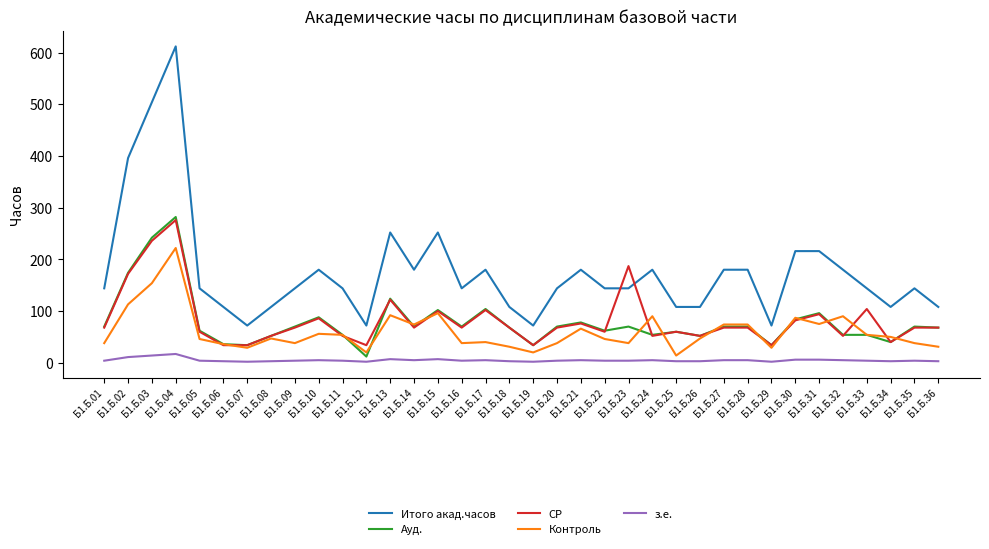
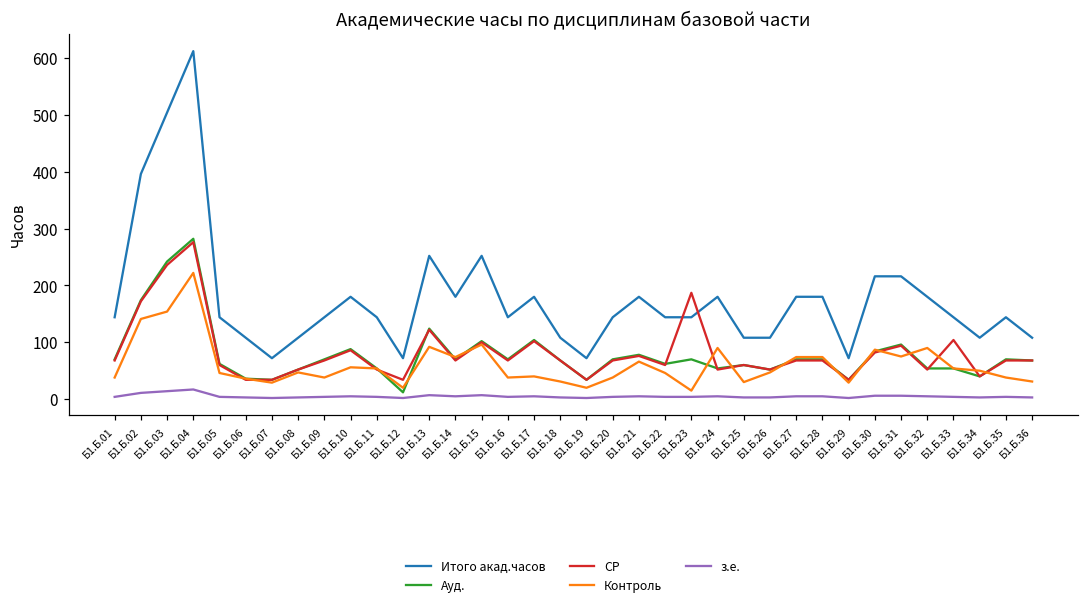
  {
    "Итого акад.часов": {
      "Б1.Б.01": 140,
      "Б1.Б.02": 400,
      "Б1.Б.03": 500,
      "Б1.Б.04": 610,
      "Б1.Б.05": 140,
      "Б1.Б.06": 110,
      "Б1.Б.07": 70,
      "Б1.Б.08": 110,
      "Б1.Б.09": 140,
      "Б1.Б.10": 180,
      "Б1.Б.11": 140,
      "Б1.Б.12": 70,
      "Б1.Б.13": 250,
      "Б1.Б.14": 180,
      "Б1.Б.15": 250,
      "Б1.Б.16": 140,
      "Б1.Б.17": 180,
      "Б1.Б.18": 110,
      "Б1.Б.19": 70,
      "Б1.Б.20": 140,
      "Б1.Б.21": 180,
      "Б1.Б.22": 140,
      "Б1.Б.23": 140,
      "Б1.Б.24": 180,
      "Б1.Б.25": 110,
      "Б1.Б.26": 110,
      "Б1.Б.27": 180,
      "Б1.Б.28": 180,
      "Б1.Б.29": 70,
      "Б1.Б.30": 220,
      "Б1.Б.31": 220,
      "Б1.Б.32": 180,
      "Б1.Б.33": 140,
      "Б1.Б.34": 110,
      "Б1.Б.35": 140,
      "Б1.Б.36": 110
    },
    "Ауд.": {
      "Б1.Б.03": 240,
      "Б1.Б.04": 280,
      "Б1.Б.12": 10,
      "Б1.Б.23": 70
    },
    "СР": {
      "Б1.Б.03": 240,
      "Б1.Б.04": 280,
      "Б1.Б.12": 30,
      "Б1.Б.23": 190,
      "Б1.Б.33": 100
    },
    "Контроль": {
      "Б1.Б.01": 40,
-     "Б1.Б.02": 110,
+     "Б1.Б.02": 140,
      "Б1.Б.03": 150,
      "Б1.Б.04": 220,
      "Б1.Б.05": 50,
      "Б1.Б.07": 30,
      "Б1.Б.08": 50,
      "Б1.Б.09": 40,
      "Б1.Б.10": 60,
      "Б1.Б.12": 20,
      "Б1.Б.13": 90,
      "Б1.Б.16": 40,
      "Б1.Б.17": 40,
      "Б1.Б.18": 30,
      "Б1.Б.19": 20,
      "Б1.Б.20": 40,
      "Б1.Б.21": 70,
      "Б1.Б.22": 50,
-     "Б1.Б.23": 40,
+     "Б1.Б.23": 20,
      "Б1.Б.24": 90,
-     "Б1.Б.25": 10,
+     "Б1.Б.25": 30,
      "Б1.Б.26": 50,
      "Б1.Б.29": 30,
      "Б1.Б.31": 80,
      "Б1.Б.32": 90,
      "Б1.Б.34": 50,
      "Б1.Б.35": 40,
      "Б1.Б.36": 30
    },
    "з.е.": {
      "Б1.Б.01": 0,
      "Б1.Б.02": 10,
      "Б1.Б.03": 10,
      "Б1.Б.04": 20,
      "Б1.Б.05": 0,
      "Б1.Б.06": 0,
      "Б1.Б.07": 0,
      "Б1.Б.08": 0,
      "Б1.Б.09": 0,
      "Б1.Б.10": 10,
      "Б1.Б.11": 0,
      "Б1.Б.12": 0,
      "Б1.Б.13": 10,
      "Б1.Б.14": 10,
      "Б1.Б.15": 10,
      "Б1.Б.16": 0,
      "Б1.Б.17": 10,
      "Б1.Б.18": 0,
      "Б1.Б.19": 0,
      "Б1.Б.20": 0,
      "Б1.Б.21": 10,
      "Б1.Б.22": 0,
      "Б1.Б.23": 0,
      "Б1.Б.24": 10,
      "Б1.Б.25": 0,
      "Б1.Б.26": 0,
      "Б1.Б.27": 10,
      "Б1.Б.28": 10,
      "Б1.Б.29": 0,
      "Б1.Б.30": 10,
      "Б1.Б.31": 10,
      "Б1.Б.32": 10,
      "Б1.Б.33": 0,
      "Б1.Б.34": 0,
      "Б1.Б.35": 0,
      "Б1.Б.36": 0
    }
  }
